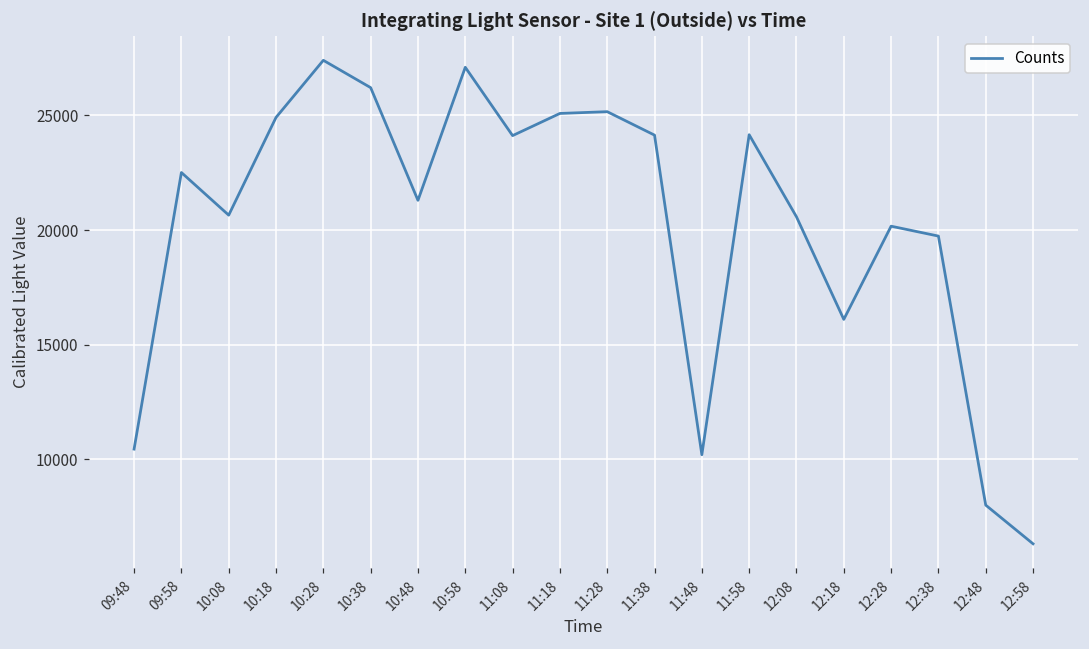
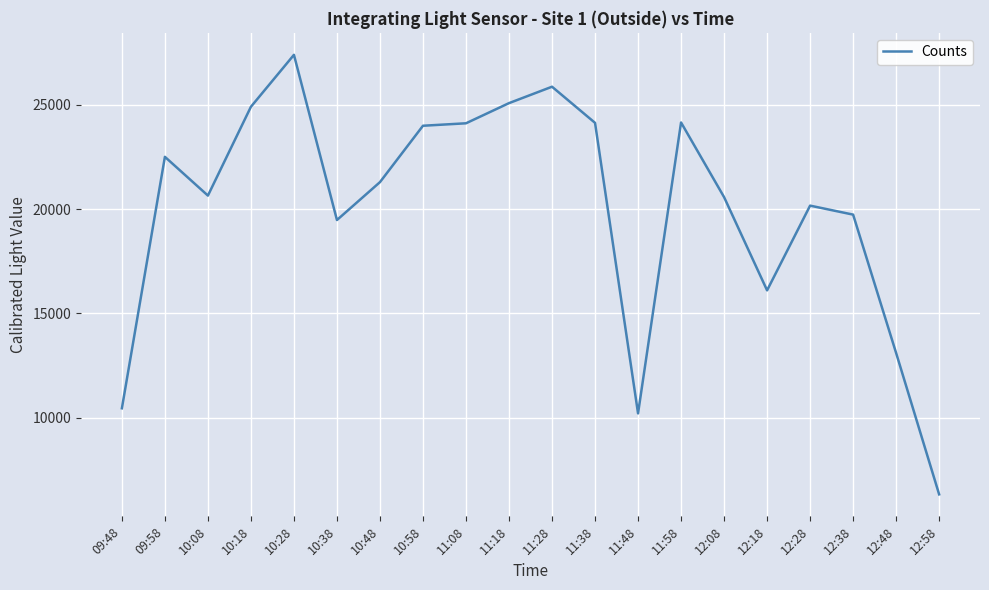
  {
    "09:48": 10400,
    "09:58": 22500,
    "10:08": 20600,
    "10:18": 24900,
    "10:28": 27400,
-   "10:38": 26200,
+   "10:38": 19500,
    "10:48": 21300,
-   "10:58": 27100,
+   "10:58": 24000,
    "11:08": 24100,
    "11:18": 25100,
-   "11:28": 25200,
+   "11:28": 25900,
    "11:38": 24100,
    "11:48": 10200,
    "11:58": 24200,
    "12:08": 20600,
    "12:18": 16100,
    "12:28": 20200,
    "12:38": 19700,
-   "12:48": 8000,
+   "12:48": 13100,
    "12:58": 6300
  }
